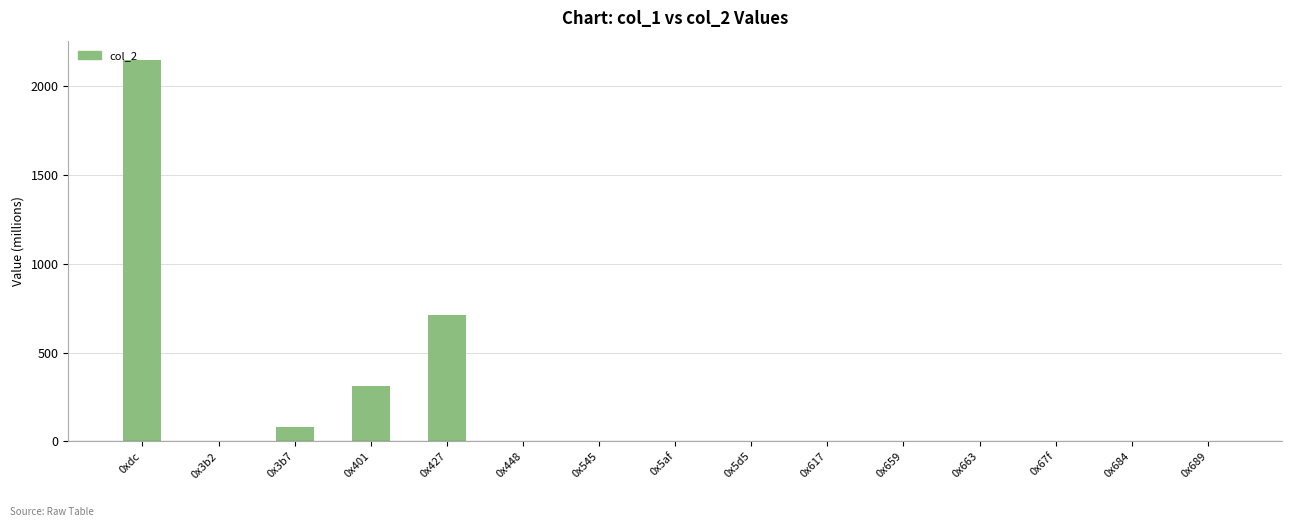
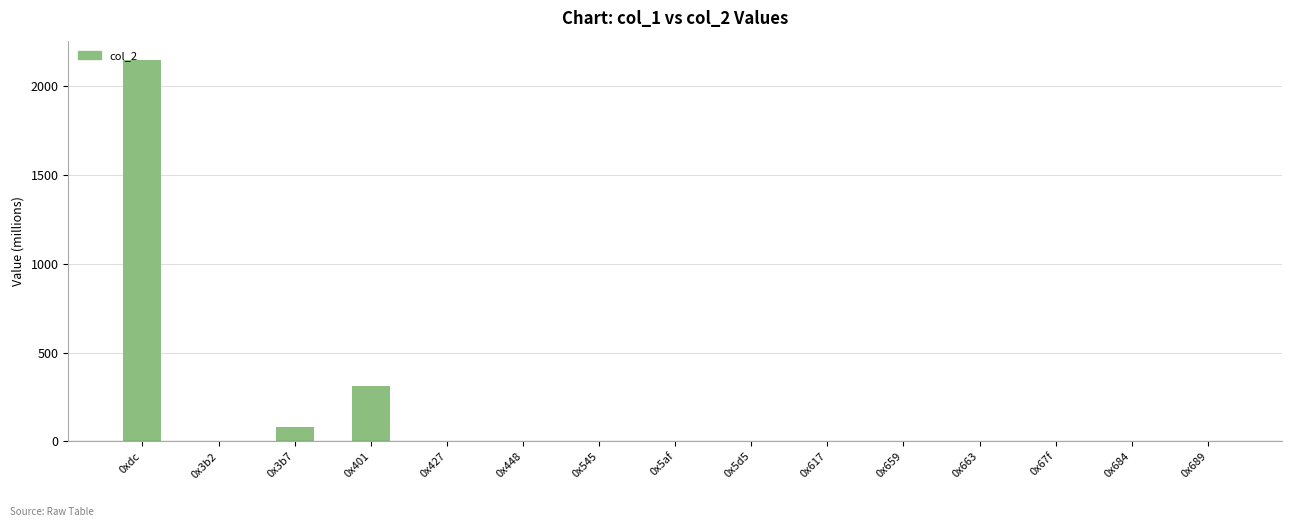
  {
    "0xdc": 2150,
    "0x3b7": 80,
    "0x401": 310,
-   "0x427": 710
+   "0x427": 0
  }
